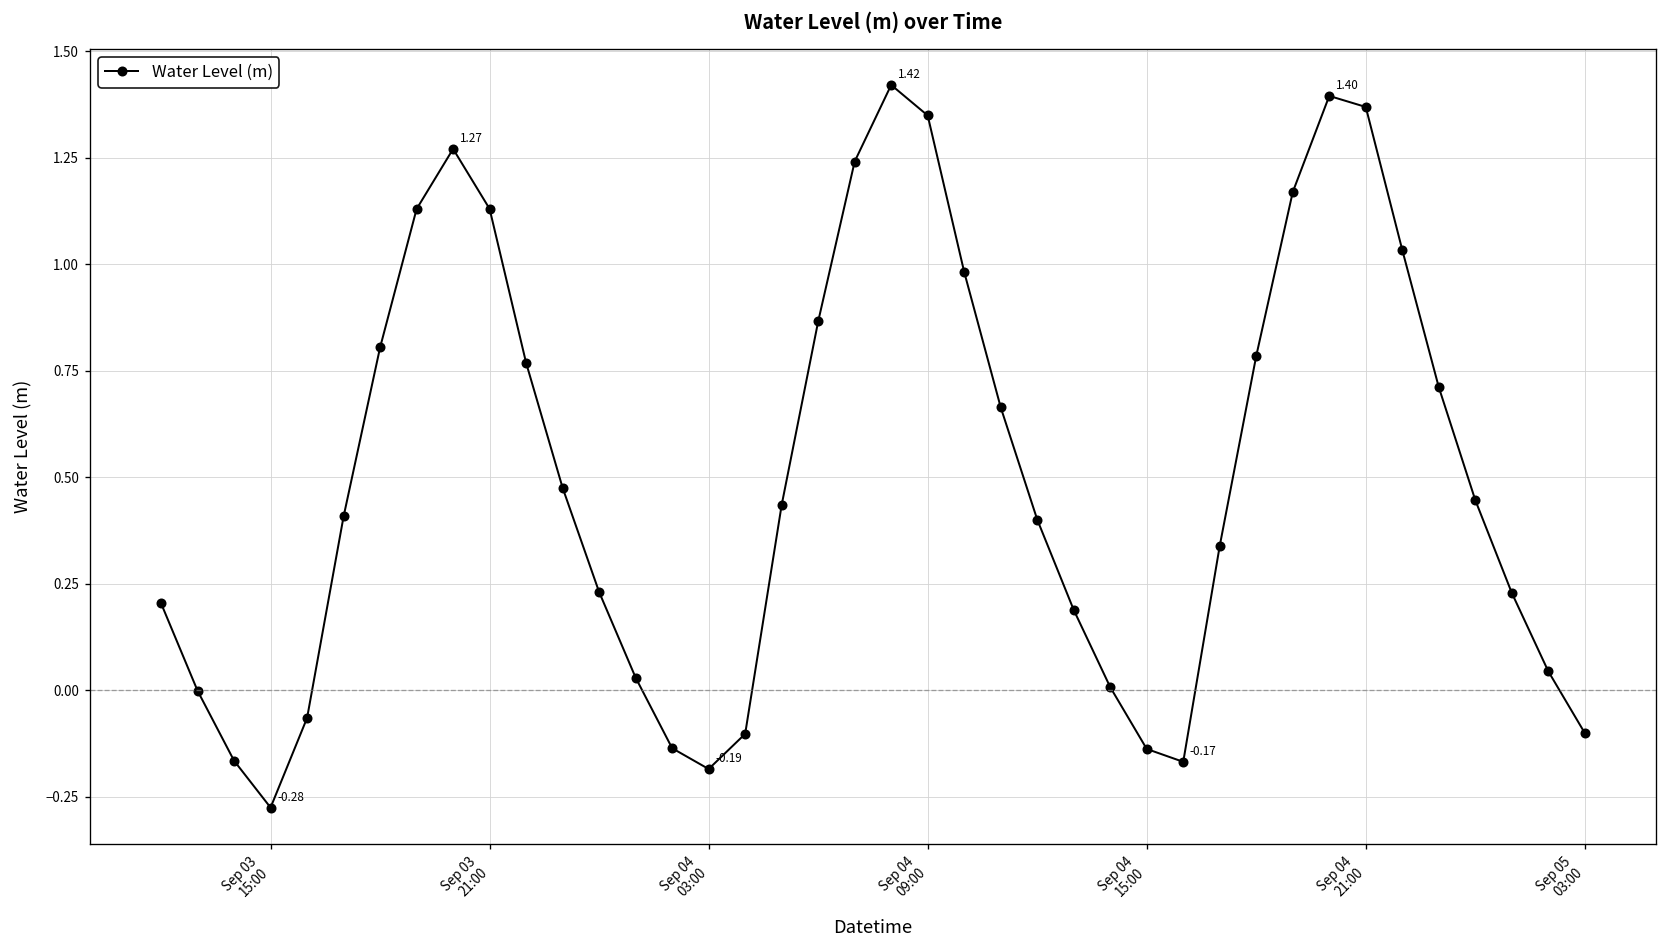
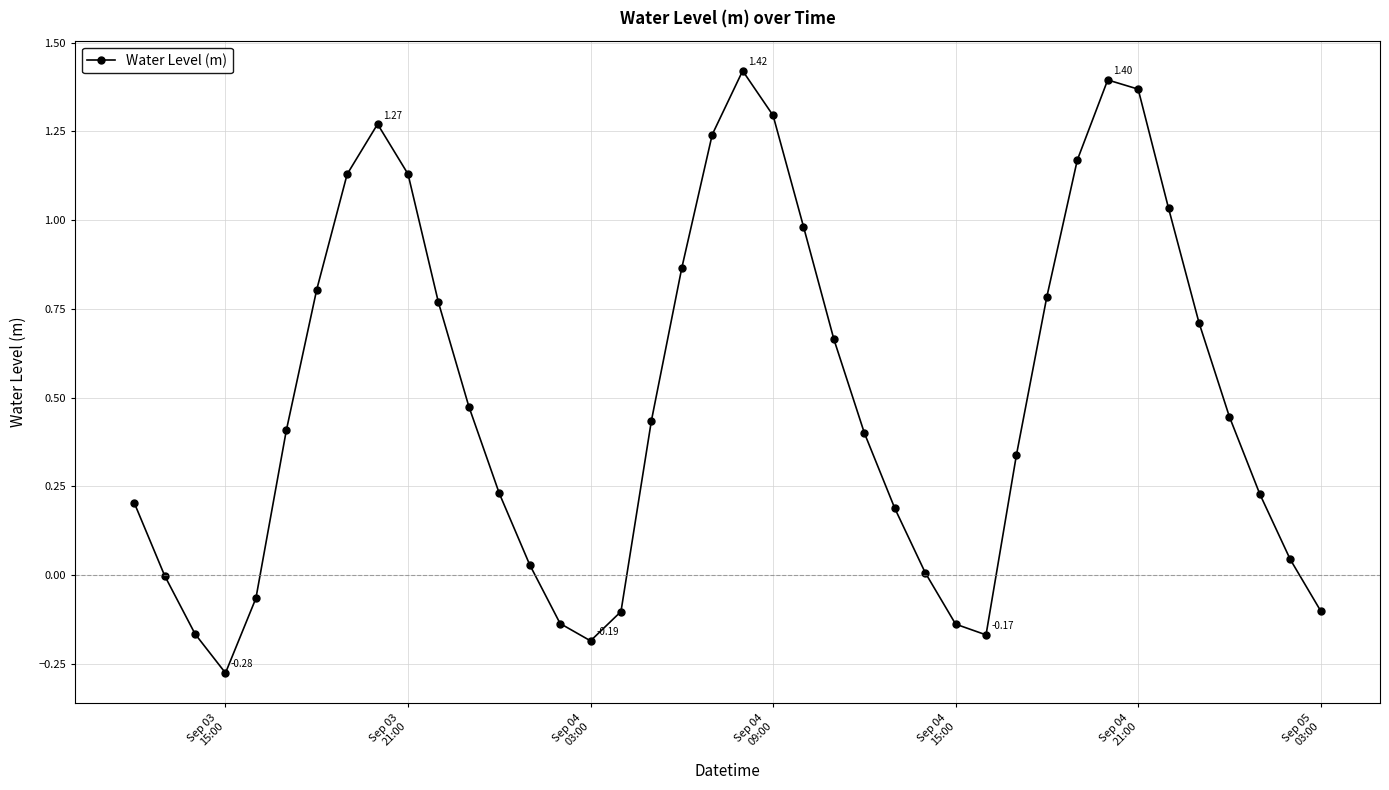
  {
    "Sep 03 21:00": 1.13,
-   "Sep 04 09:00": 1.35,
+   "Sep 04 09:00": 1.30,
    "Sep 04 15:00": -0.14,
    "Sep 04 21:00": 1.37,
    "Sep 05 03:00": -0.10
  }
